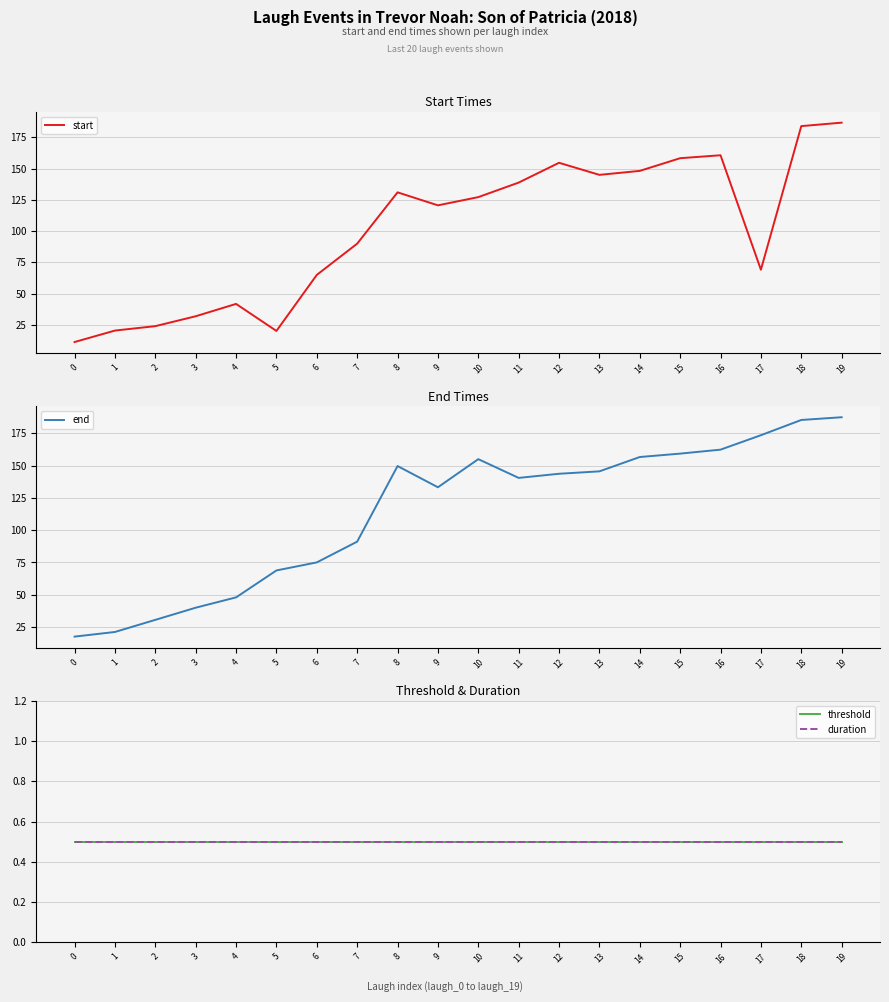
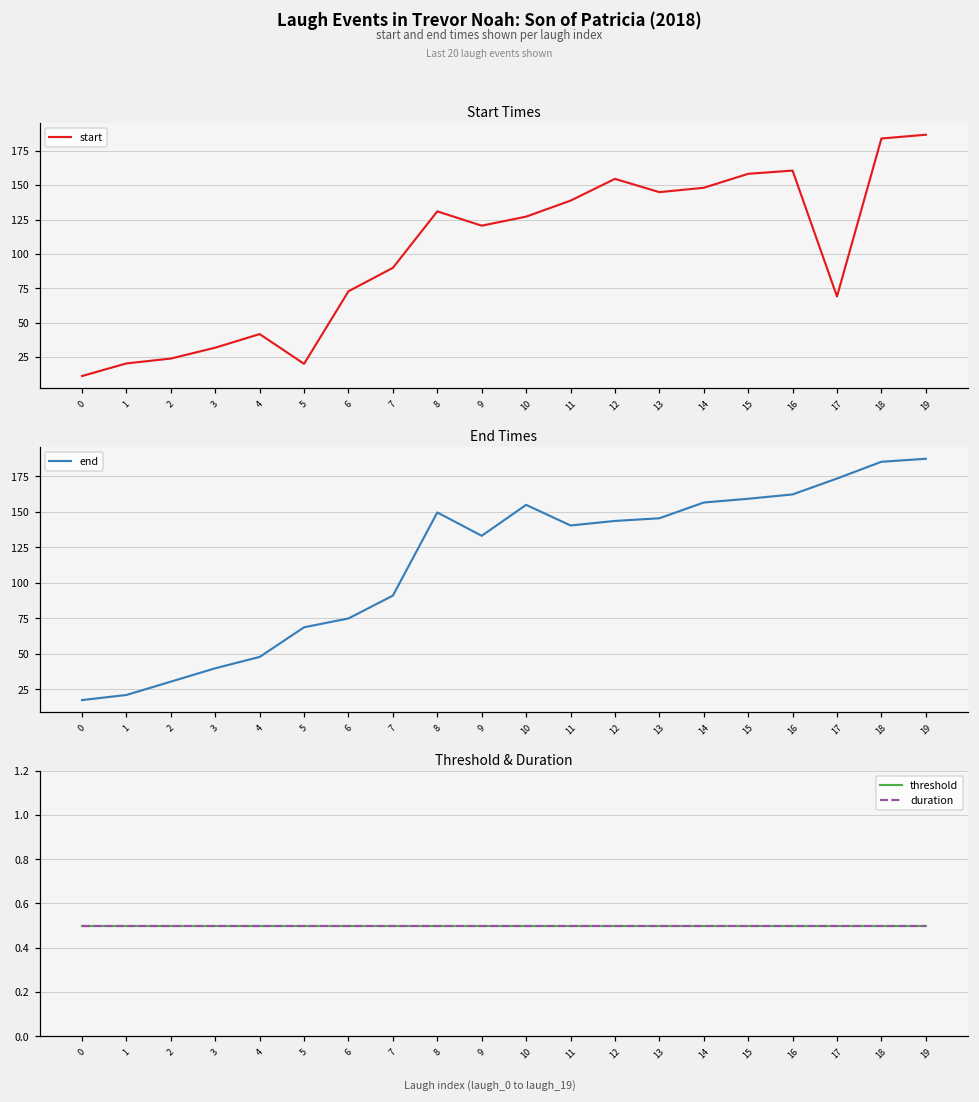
  {
    "Start Times": {
      "0": 11,
      "1": 20,
      "2": 24,
      "3": 32,
      "4": 42,
      "5": 20,
-     "6": 65,
+     "6": 73,
      "7": 90,
      "8": 131,
      "9": 121,
      "10": 127,
      "11": 139,
      "12": 155,
      "13": 145,
      "14": 148,
      "15": 158,
      "16": 161,
      "17": 69,
      "18": 184,
      "19": 187
    },
    "End Times": {
      "0": 18,
      "1": 21,
      "2": 30,
      "3": 40,
      "4": 48,
      "5": 69,
      "6": 75,
      "7": 91,
      "8": 150,
      "9": 133,
      "10": 155,
      "11": 140,
      "12": 144,
      "13": 146,
      "14": 157,
      "15": 159,
      "16": 162,
      "17": 174,
      "18": 185,
      "19": 187
    },
    "Threshold & Duration": {
      "0": 0.50,
      "1": 0.50,
      "2": 0.50,
      "3": 0.50,
      "4": 0.50,
      "5": 0.50,
      "6": 0.50,
      "7": 0.50,
      "8": 0.50,
      "9": 0.50,
      "10": 0.50,
      "11": 0.50,
      "12": 0.50,
      "13": 0.50,
      "14": 0.50,
      "15": 0.50,
      "16": 0.50,
      "17": 0.50,
      "18": 0.50,
      "19": 0.50
    }
  }
